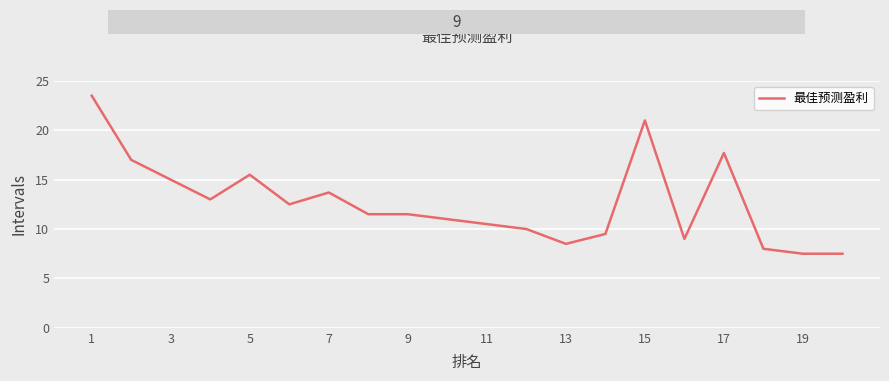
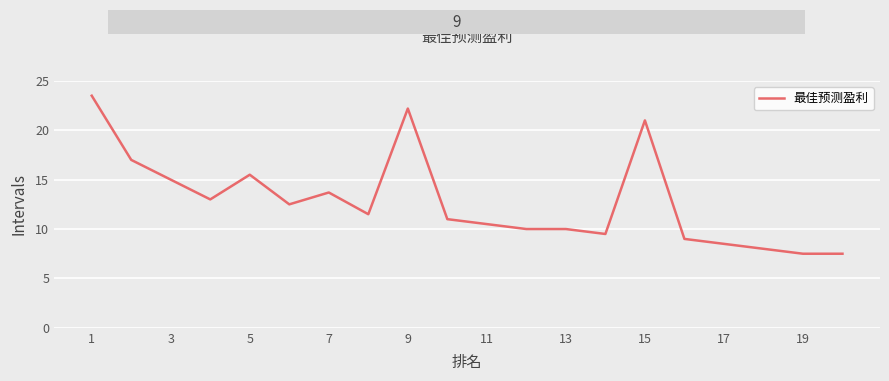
  {
    "1": 24,
    "3": 15,
    "5": 16,
    "7": 14,
-   "9": 12,
+   "9": 22,
    "11": 11,
-   "13": 9,
+   "13": 10,
    "15": 21,
-   "17": 18,
+   "17": 9,
    "19": 8
  }
